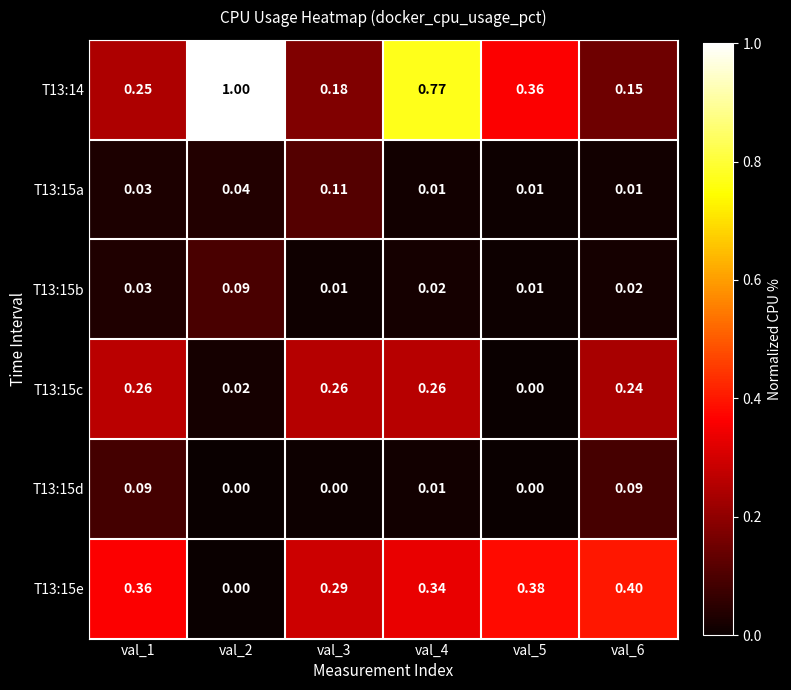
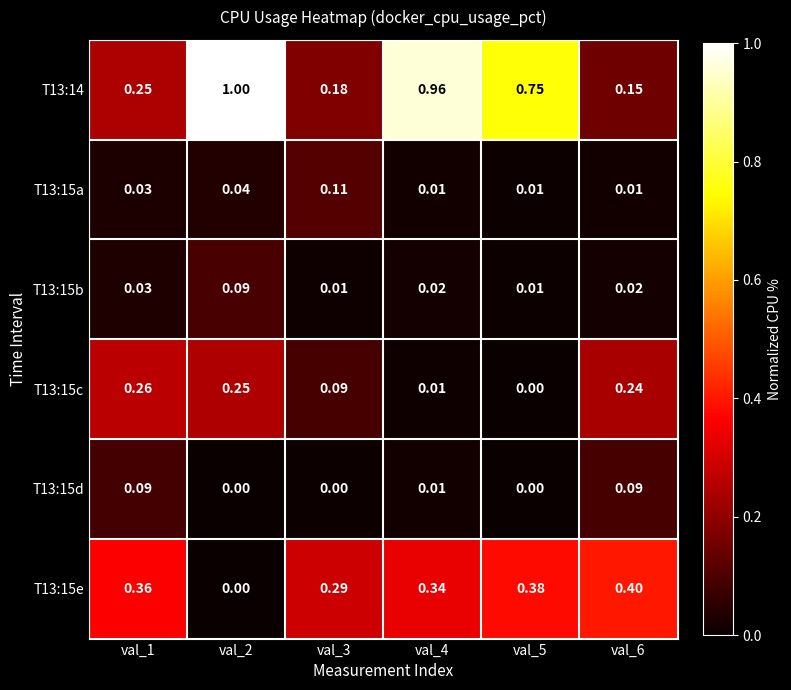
  {
    "T13:14": {
      "val_1": 0.25,
      "val_2": 1.00,
      "val_3": 0.18,
-     "val_4": 0.77,
-     "val_5": 0.36,
+     "val_4": 0.96,
+     "val_5": 0.75,
      "val_6": 0.15
    },
    "T13:15a": {
      "val_1": 0.03,
      "val_2": 0.04,
      "val_3": 0.11,
      "val_4": 0.01,
      "val_5": 0.01,
      "val_6": 0.01
    },
    "T13:15b": {
      "val_1": 0.03,
      "val_2": 0.09,
      "val_3": 0.01,
      "val_4": 0.02,
      "val_5": 0.01,
      "val_6": 0.02
    },
    "T13:15c": {
      "val_1": 0.26,
-     "val_2": 0.02,
-     "val_3": 0.26,
-     "val_4": 0.26,
+     "val_2": 0.25,
+     "val_3": 0.09,
+     "val_4": 0.01,
      "val_5": 0.00,
      "val_6": 0.24
    },
    "T13:15d": {
      "val_1": 0.09,
      "val_2": 0.00,
      "val_3": 0.00,
      "val_4": 0.01,
      "val_5": 0.00,
      "val_6": 0.09
    },
    "T13:15e": {
      "val_1": 0.36,
      "val_2": 0.00,
      "val_3": 0.29,
      "val_4": 0.34,
      "val_5": 0.38,
      "val_6": 0.40
    }
  }
